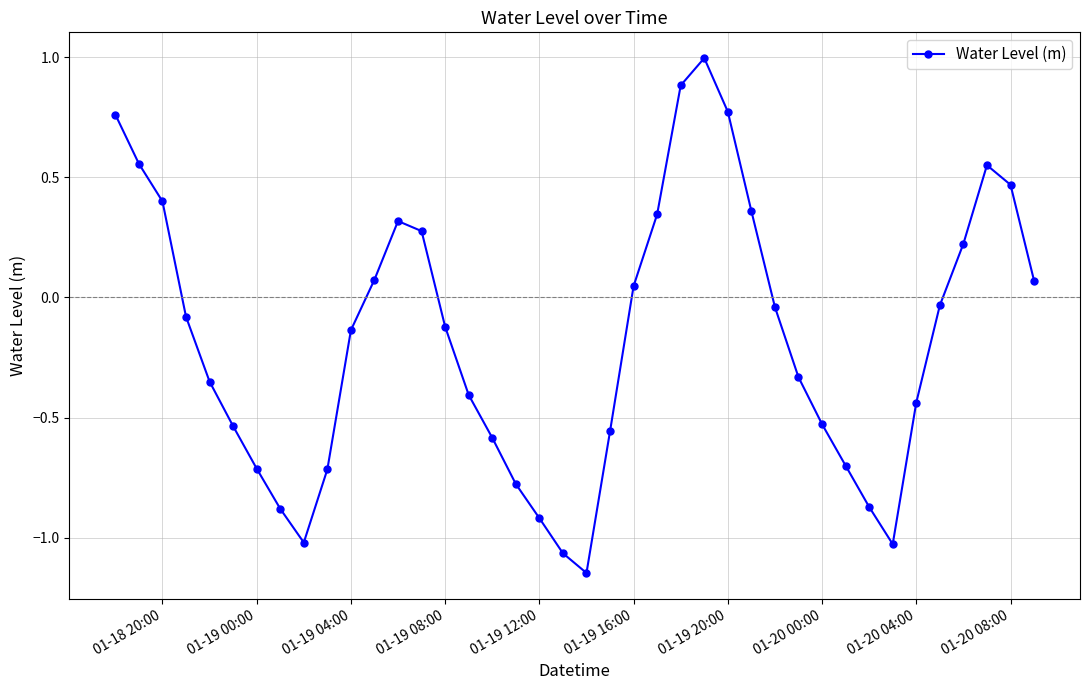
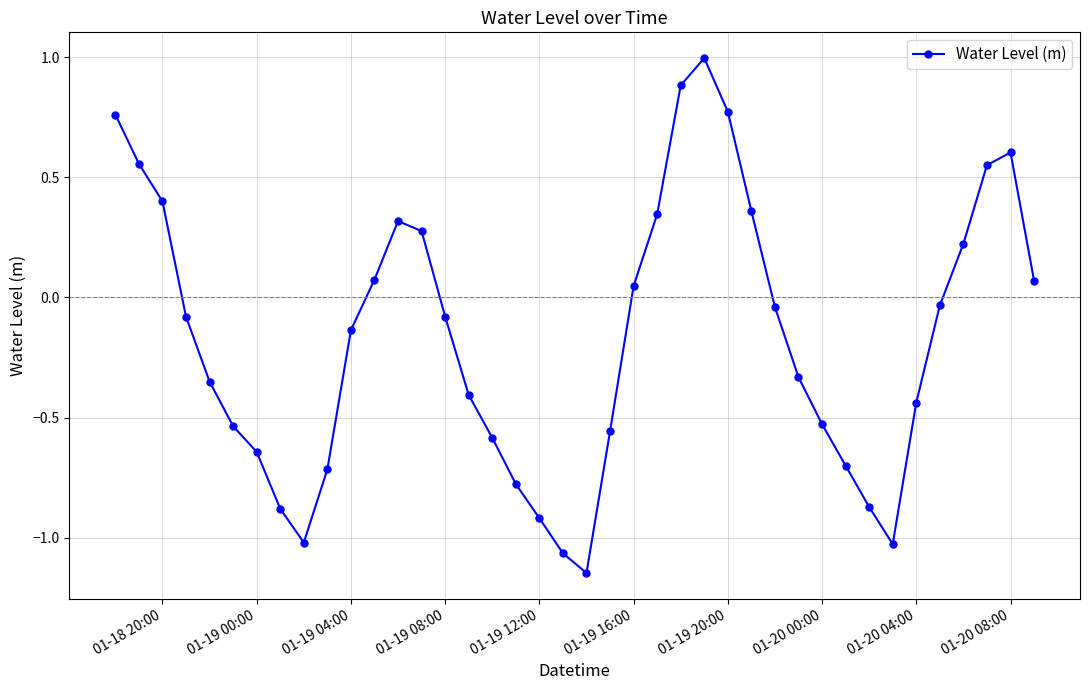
  {
    "01-18 20:00": 0.40,
-   "01-19 00:00": -0.71,
+   "01-19 00:00": -0.64,
    "01-19 04:00": -0.14,
-   "01-19 08:00": -0.12,
+   "01-19 08:00": -0.08,
    "01-19 12:00": -0.92,
    "01-19 16:00": 0.05,
    "01-19 20:00": 0.77,
    "01-20 00:00": -0.53,
    "01-20 04:00": -0.44,
-   "01-20 08:00": 0.47
+   "01-20 08:00": 0.60
  }
